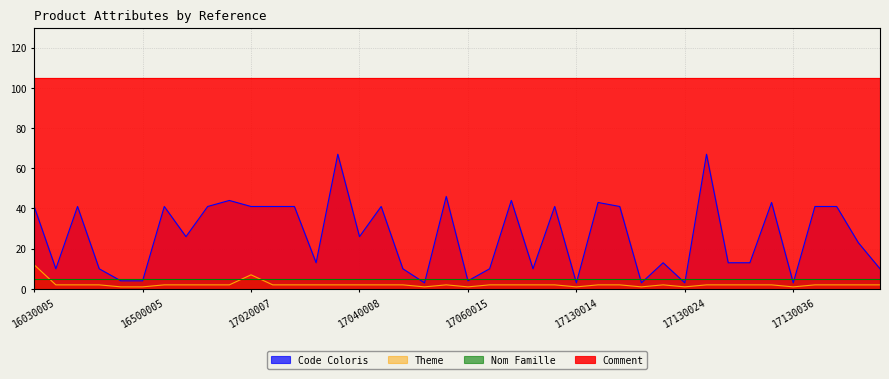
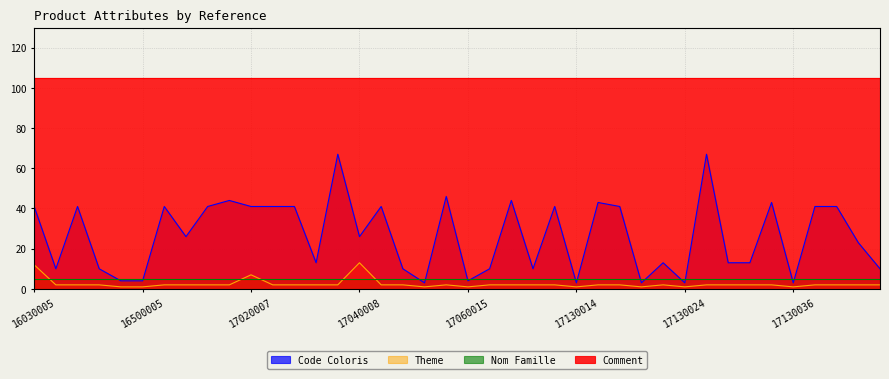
  {
    "Code Coloris": {
      "16030005": 41,
      "17020007": 41,
      "17040008": 26,
      "17130014": 3,
      "17130024": 3,
      "17130036": 3
    },
    "Theme": {
      "16030005": 12,
      "16500005": 1,
      "17020007": 7,
-     "17040008": 2,
+     "17040008": 13,
      "17060015": 1,
      "17130014": 1,
      "17130024": 1,
      "17130036": 1
    },
    "Nom Famille": {
      "16030005": 5,
      "17020007": 5,
      "17040008": 5,
      "17130014": 5,
      "17130024": 5,
      "17130036": 5
    },
    "Comment": {
      "16030005": 105,
      "16500005": 105,
      "17020007": 105,
      "17040008": 105,
      "17060015": 105,
      "17130014": 105,
      "17130024": 105,
      "17130036": 105
    }
  }
